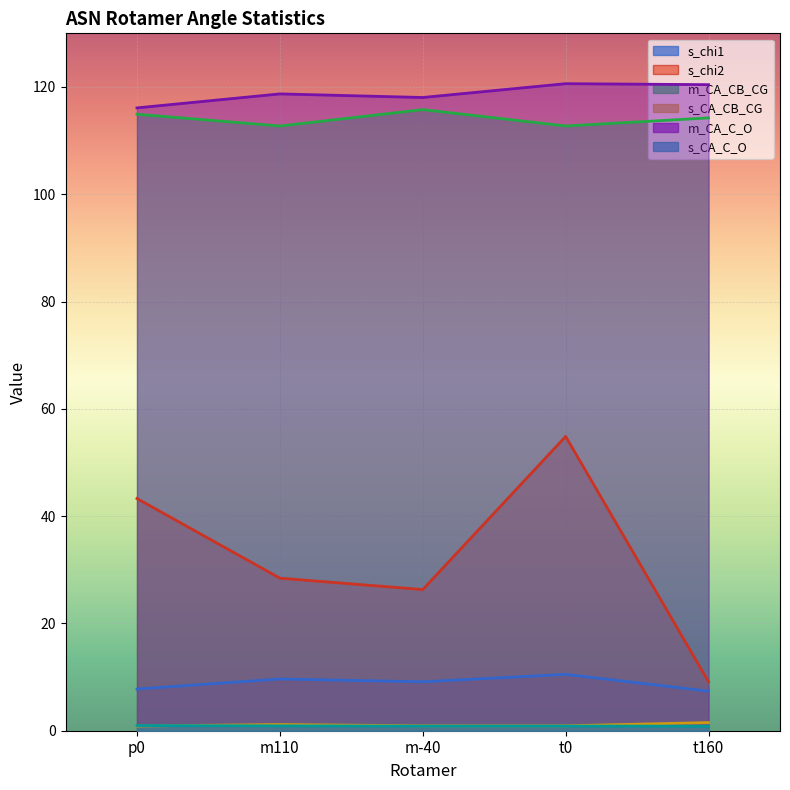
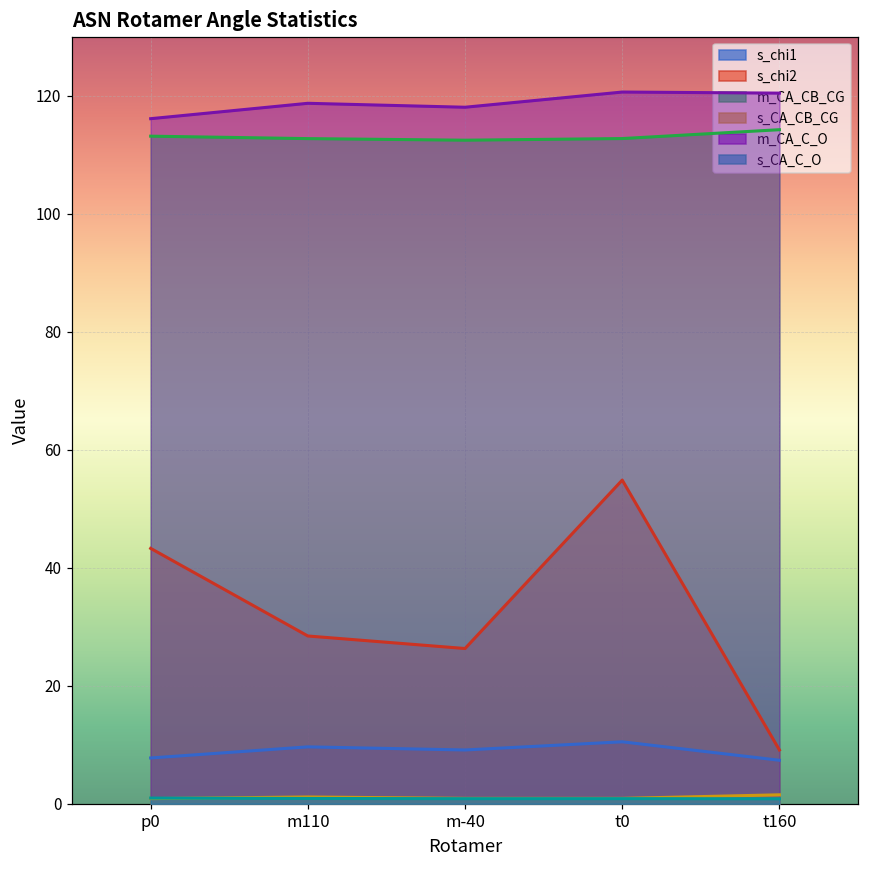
  {
    "m_CA_CB_CG": {
-     "p0": 115,
+     "p0": 113,
      "m110": 113,
-     "m-40": 116,
+     "m-40": 112,
      "t0": 113
    },
    "m_CA_C_O": {
      "p0": 116,
      "m110": 119,
      "m-40": 118,
      "t0": 121
    }
  }
